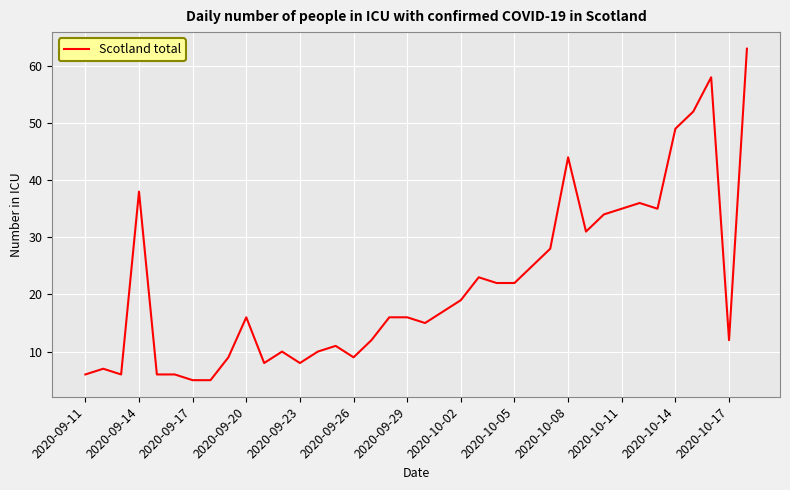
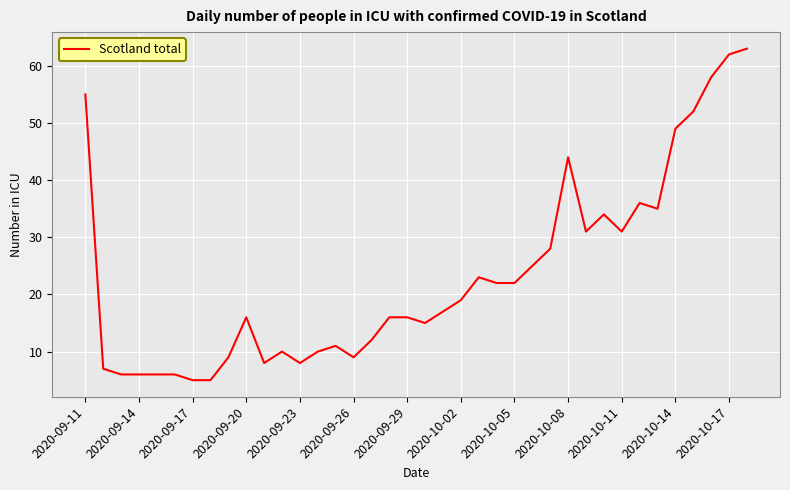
  {
-   "2020-09-11": 6,
-   "2020-09-14": 38,
+   "2020-09-11": 55,
+   "2020-09-14": 6,
    "2020-09-17": 5,
    "2020-09-20": 16,
    "2020-09-23": 8,
    "2020-09-26": 9,
    "2020-09-29": 16,
    "2020-10-02": 19,
    "2020-10-05": 22,
    "2020-10-08": 44,
-   "2020-10-11": 35,
+   "2020-10-11": 31,
    "2020-10-14": 49,
-   "2020-10-17": 12
+   "2020-10-17": 62
  }
